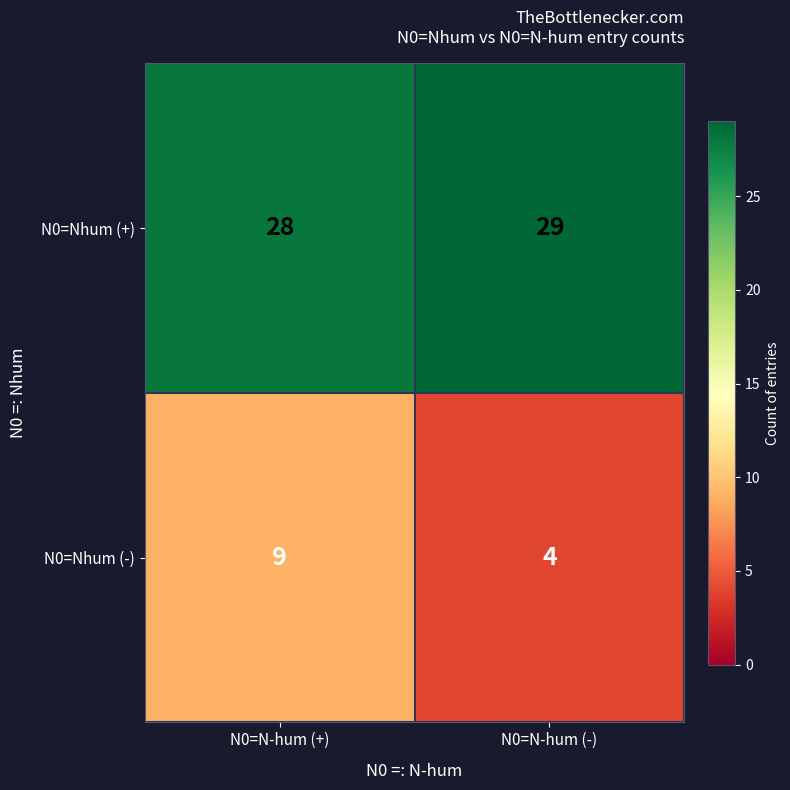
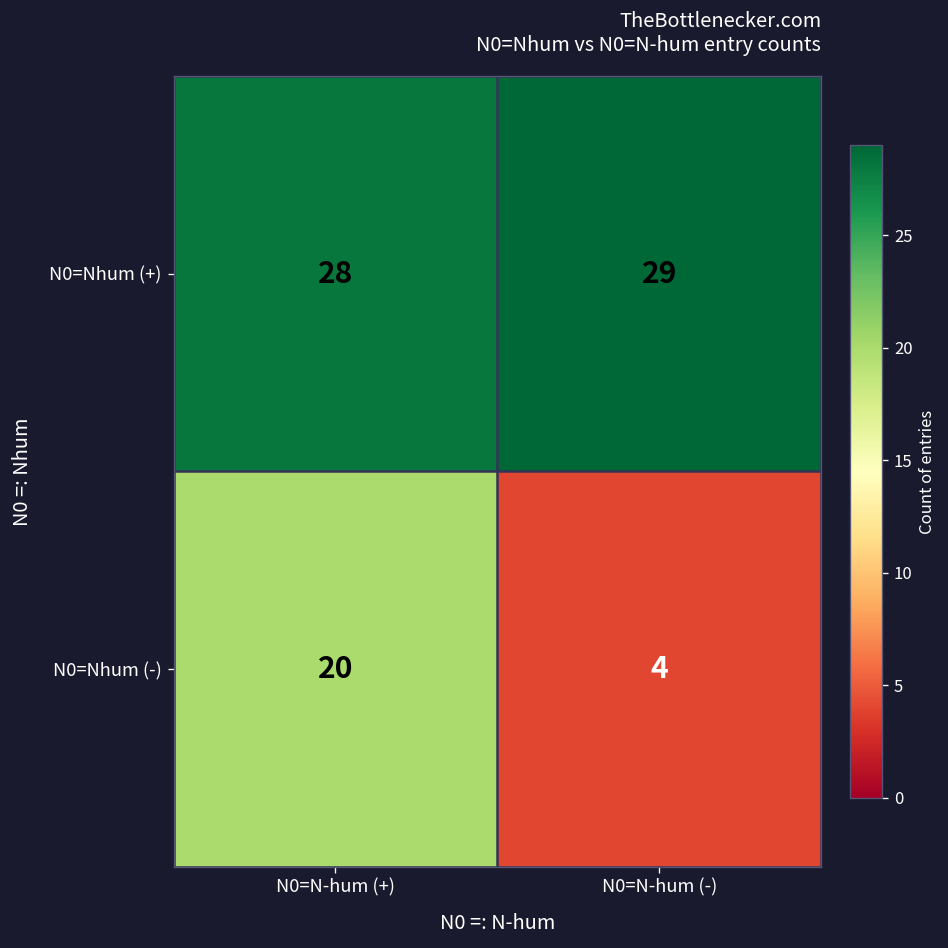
  {
    "N0=Nhum (+)": {
      "N0=N-hum (+)": 28,
      "N0=N-hum (-)": 29
    },
    "N0=Nhum (-)": {
-     "N0=N-hum (+)": 9,
+     "N0=N-hum (+)": 20,
      "N0=N-hum (-)": 4
    }
  }
